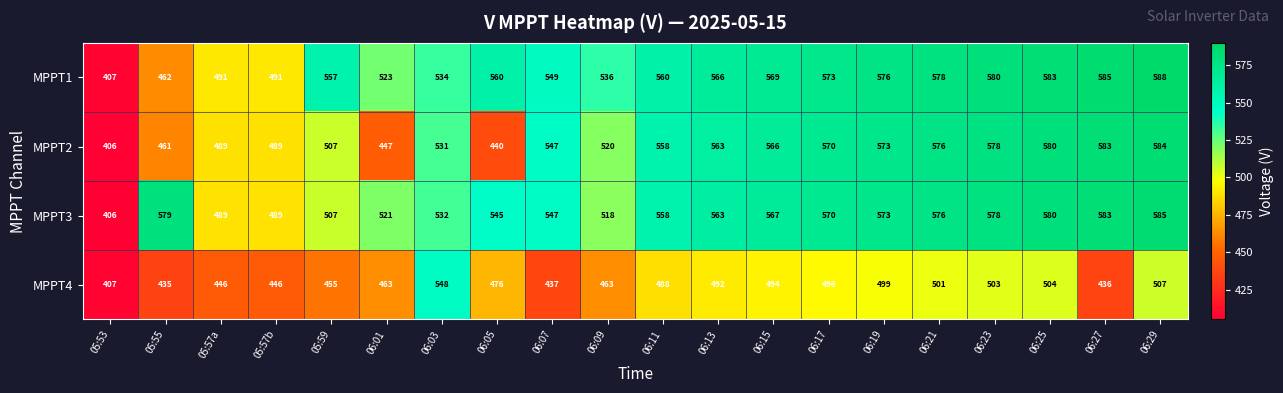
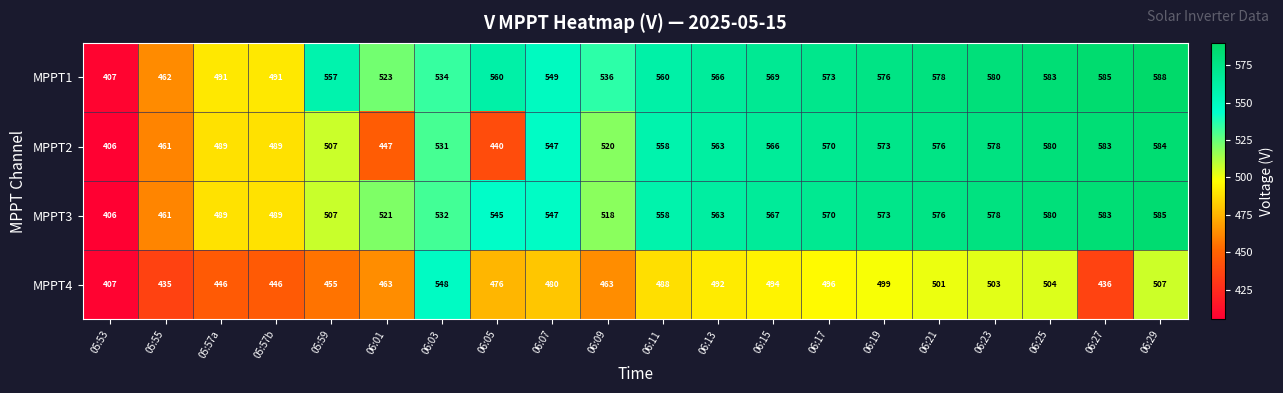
  {
    "MPPT1": {
      "05:53": 407,
      "05:55": 462,
      "05:57a": 491,
      "05:57b": 491,
      "05:59": 557,
      "06:01": 523,
      "06:03": 534,
      "06:05": 560,
      "06:07": 549,
      "06:09": 536,
      "06:11": 560,
      "06:13": 566,
      "06:15": 569,
      "06:17": 573,
      "06:19": 576,
      "06:21": 578,
      "06:23": 580,
      "06:25": 583,
      "06:27": 585,
      "06:29": 588
    },
    "MPPT2": {
      "05:53": 406,
      "05:55": 461,
      "05:57a": 489,
      "05:57b": 489,
      "05:59": 507,
      "06:01": 447,
      "06:03": 531,
      "06:05": 440,
      "06:07": 547,
      "06:09": 520,
      "06:11": 558,
      "06:13": 563,
      "06:15": 566,
      "06:17": 570,
      "06:19": 573,
      "06:21": 576,
      "06:23": 578,
      "06:25": 580,
      "06:27": 583,
      "06:29": 584
    },
    "MPPT3": {
      "05:53": 406,
-     "05:55": 579,
+     "05:55": 461,
      "05:57a": 489,
      "05:57b": 489,
      "05:59": 507,
      "06:01": 521,
      "06:03": 532,
      "06:05": 545,
      "06:07": 547,
      "06:09": 518,
      "06:11": 558,
      "06:13": 563,
      "06:15": 567,
      "06:17": 570,
      "06:19": 573,
      "06:21": 576,
      "06:23": 578,
      "06:25": 580,
      "06:27": 583,
      "06:29": 585
    },
    "MPPT4": {
      "05:53": 407,
      "05:55": 435,
      "05:57a": 446,
      "05:57b": 446,
      "05:59": 455,
      "06:01": 463,
      "06:03": 548,
      "06:05": 476,
-     "06:07": 437,
+     "06:07": 480,
      "06:09": 463,
      "06:11": 488,
      "06:13": 492,
      "06:15": 494,
      "06:17": 496,
      "06:19": 499,
      "06:21": 501,
      "06:23": 503,
      "06:25": 504,
      "06:27": 436,
      "06:29": 507
    }
  }
